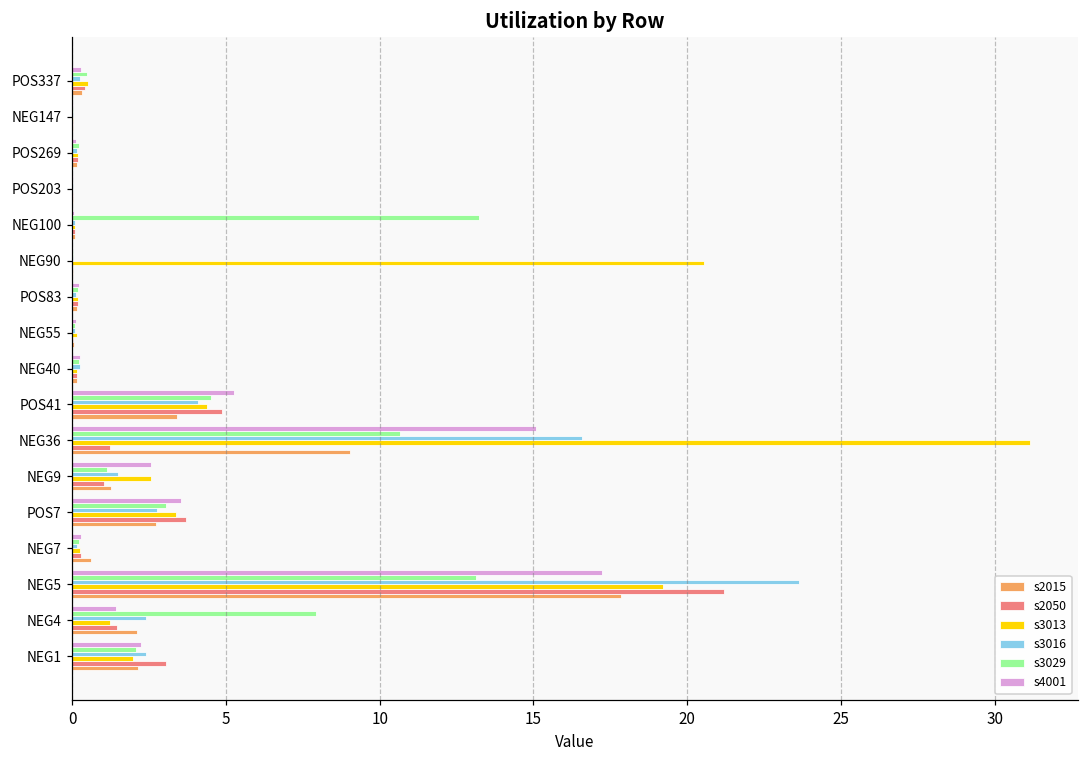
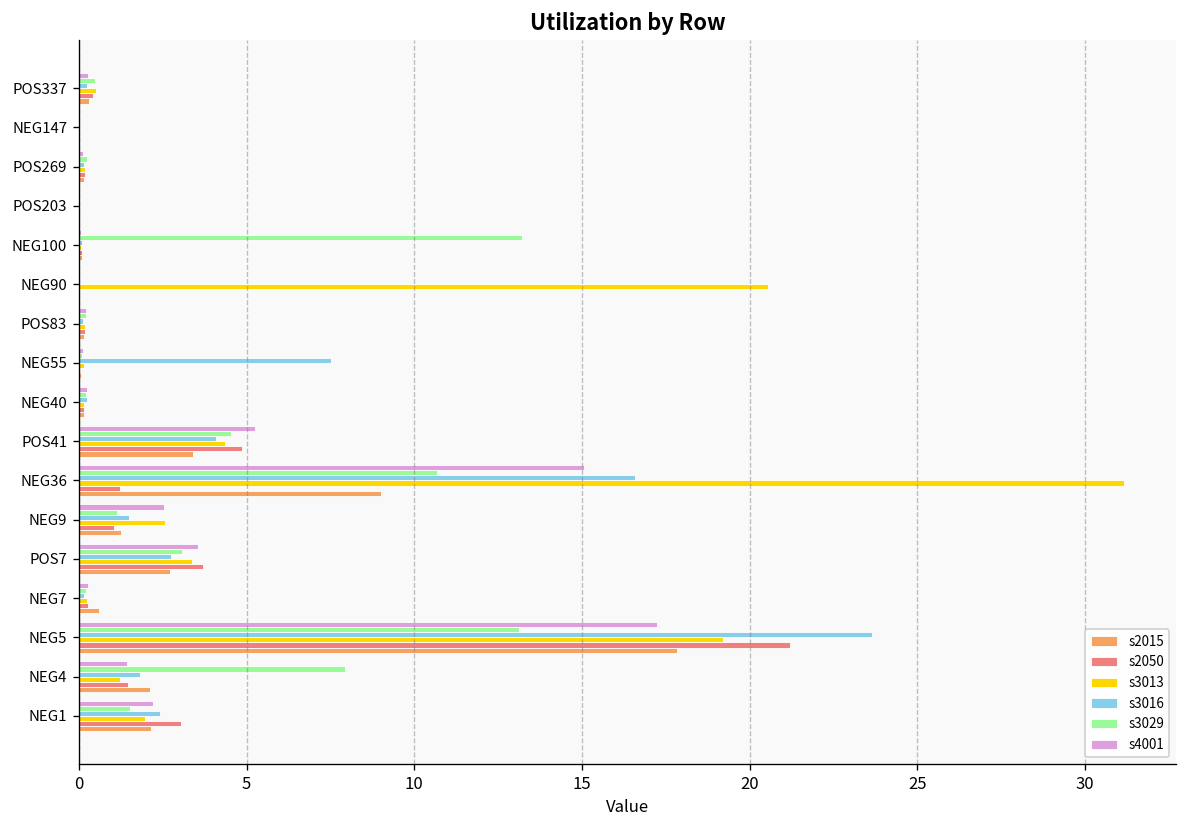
  {
    "s3013": {
      "POS337": 0.5,
      "POS269": 0.2,
      "NEG90": 20.5,
      "POS83": 0.2,
      "NEG55": 0.2,
      "NEG40": 0.2,
      "POS41": 4.4,
      "NEG36": 31.2,
      "NEG9": 2.6,
      "POS7": 3.4,
      "NEG7": 0.2,
      "NEG5": 19.2,
      "NEG4": 1.2,
      "NEG1": 2.0
    },
    "s3016": {
      "POS337": 0.2,
      "POS269": 0.2,
      "NEG100": 0.1,
      "POS83": 0.1,
-     "NEG55": 0.1,
+     "NEG55": 7.5,
      "NEG40": 0.3,
      "POS41": 4.1,
      "NEG36": 16.6,
      "NEG9": 1.5,
      "POS7": 2.8,
      "NEG7": 0.2,
      "NEG5": 23.6,
-     "NEG4": 2.4,
+     "NEG4": 1.8,
      "NEG1": 2.4
    },
    "s3029": {
      "POS337": 0.5,
      "POS269": 0.2,
      "NEG100": 13.2,
      "POS83": 0.2,
      "NEG55": 0.1,
      "NEG40": 0.2,
      "POS41": 4.5,
      "NEG36": 10.7,
      "NEG9": 1.1,
      "POS7": 3.1,
      "NEG7": 0.2,
      "NEG5": 13.1,
      "NEG4": 7.9,
-     "NEG1": 2.1
+     "NEG1": 1.5
    },
    "s4001": {
      "POS337": 0.3,
      "POS269": 0.1,
      "POS83": 0.2,
      "NEG55": 0.1,
      "NEG40": 0.2,
      "POS41": 5.3,
      "NEG36": 15.1,
      "NEG9": 2.5,
      "POS7": 3.5,
      "NEG7": 0.3,
      "NEG5": 17.2,
      "NEG4": 1.4,
      "NEG1": 2.2
    }
  }
